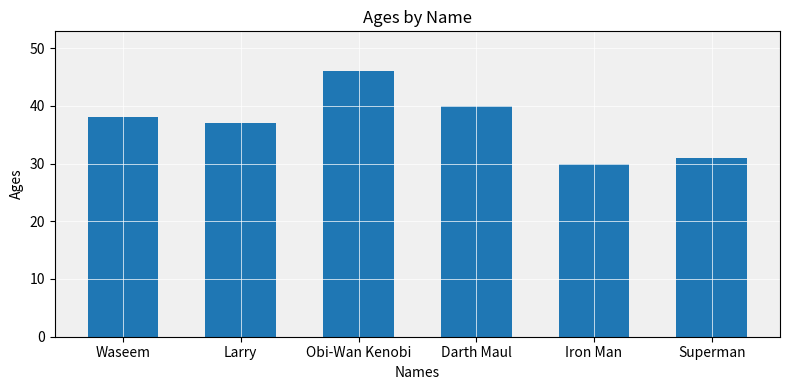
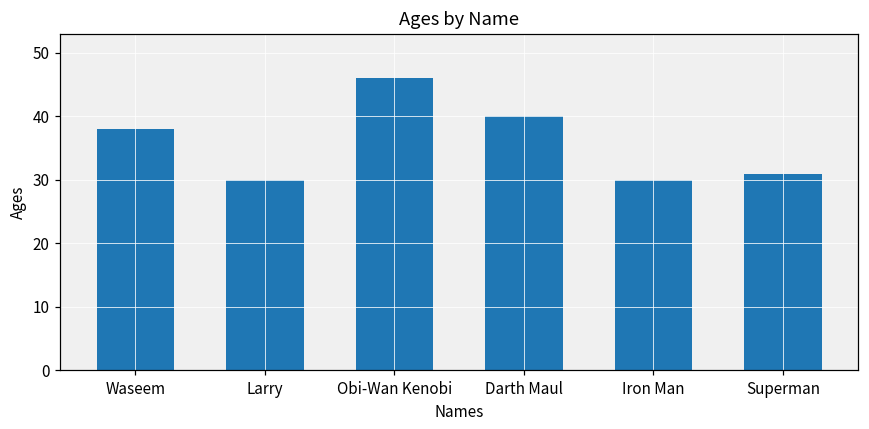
  {
    "Waseem": 38,
-   "Larry": 37,
+   "Larry": 30,
    "Obi-Wan Kenobi": 46,
    "Darth Maul": 40,
    "Iron Man": 30,
    "Superman": 31
  }
